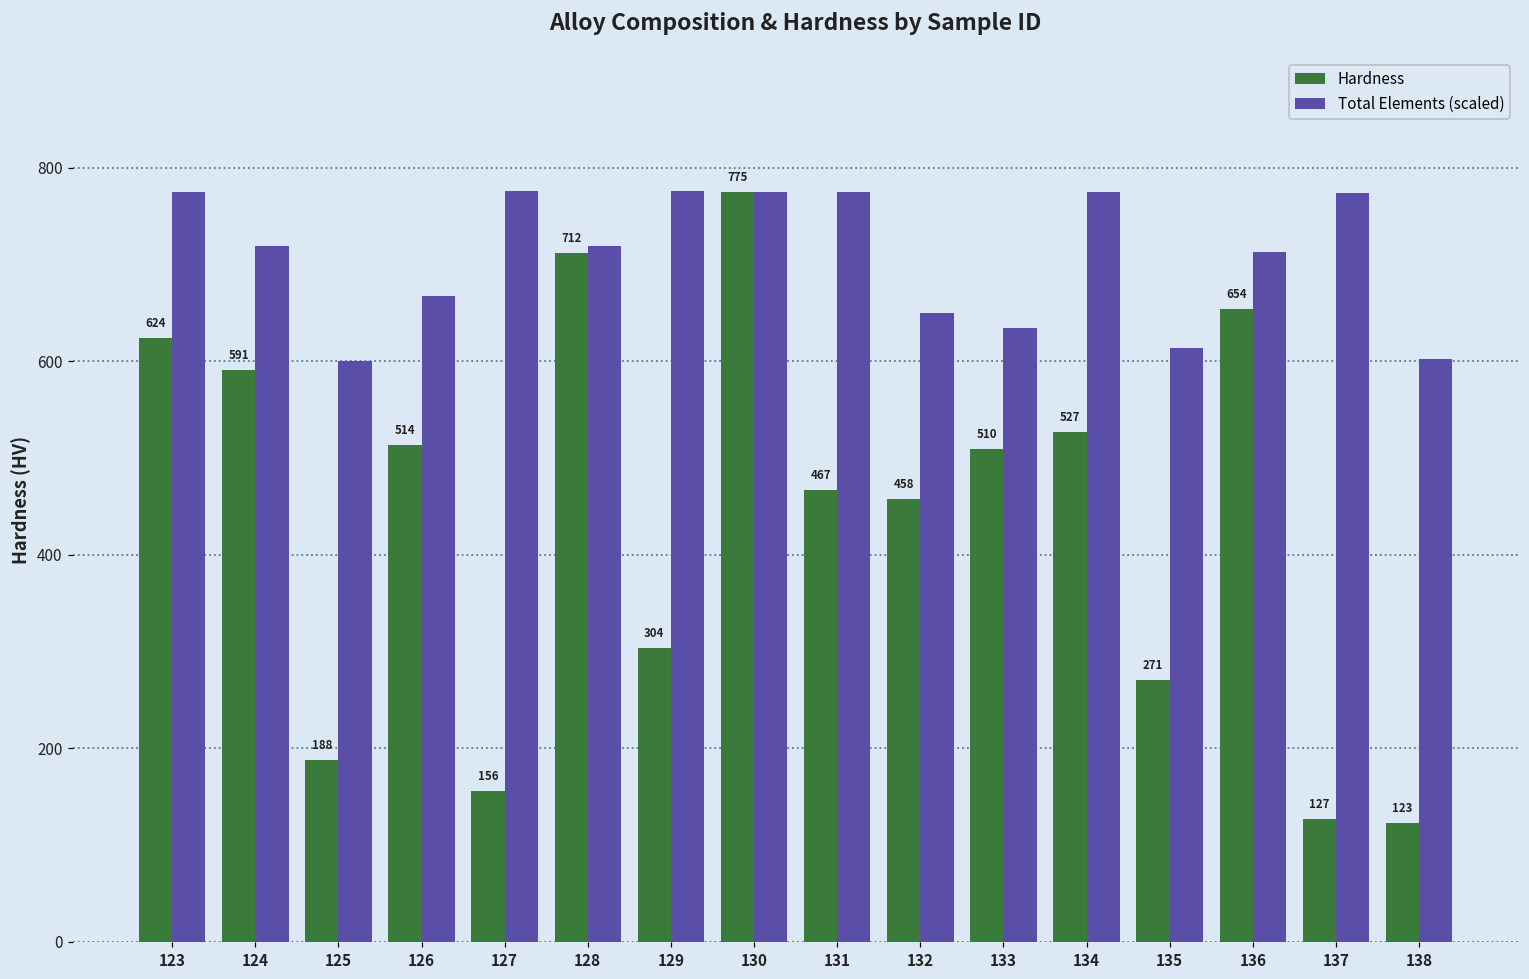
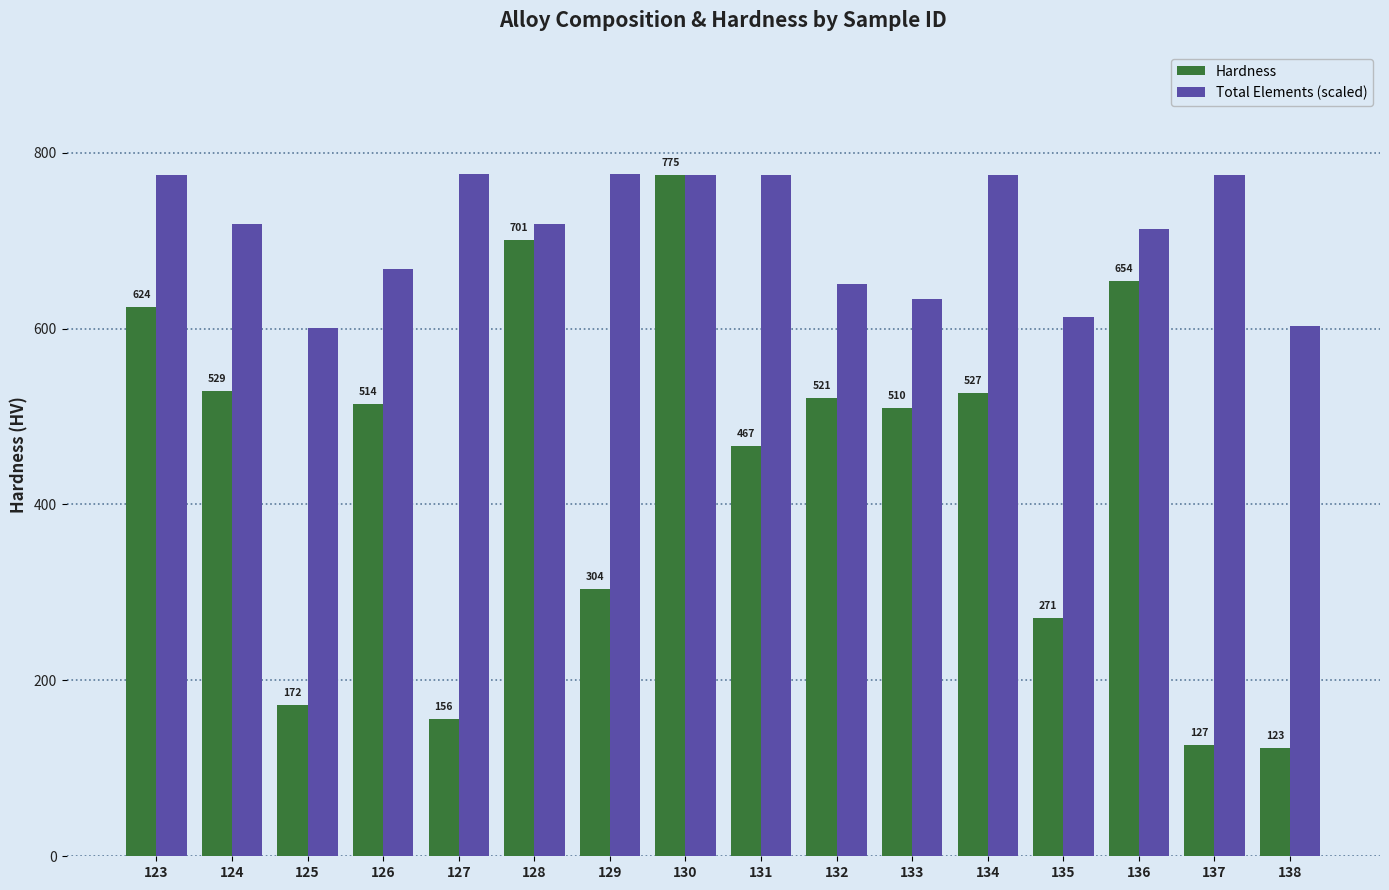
  {
    "Hardness": {
      "123": 624,
-     "124": 591,
-     "125": 188,
+     "124": 529,
+     "125": 172,
      "126": 514,
      "127": 156,
-     "128": 712,
+     "128": 701,
      "129": 304,
      "130": 775,
      "131": 467,
-     "132": 458,
+     "132": 521,
      "133": 510,
      "134": 527,
      "135": 271,
      "136": 654,
      "137": 127,
      "138": 123
    },
    "Total Elements (scaled)": {
      "123": 780,
      "124": 720,
      "125": 600,
      "126": 670,
      "127": 780,
      "128": 720,
      "129": 780,
      "131": 780,
      "132": 650,
      "133": 630,
      "134": 770,
      "135": 610,
      "136": 710,
      "137": 770,
      "138": 600
    }
  }
